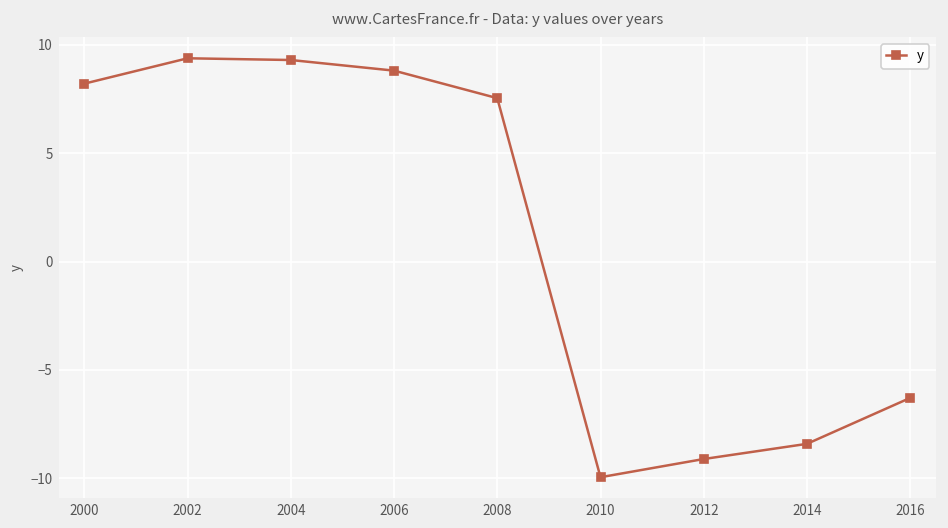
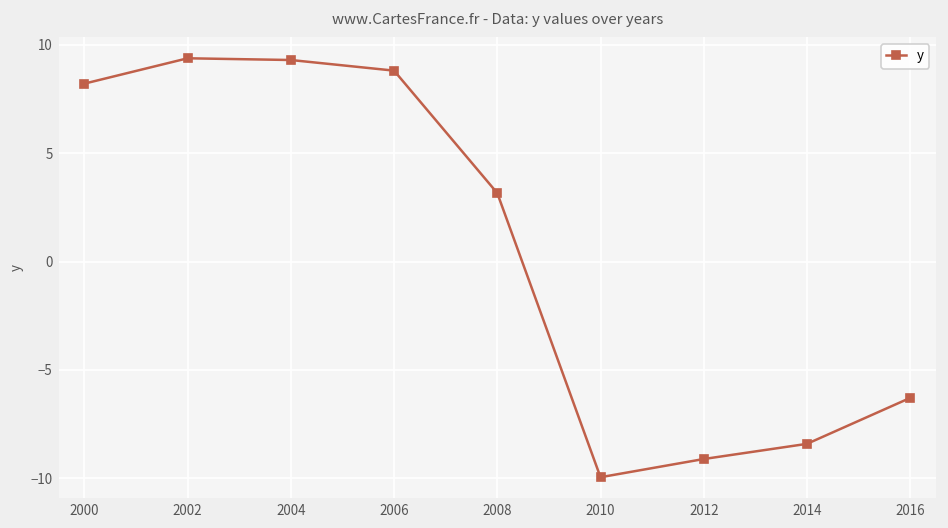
  {
    "2000": 8.2,
    "2002": 9.4,
    "2004": 9.3,
    "2006": 8.8,
-   "2008": 7.5,
+   "2008": 3.2,
    "2010": -10.0,
    "2012": -9.1,
    "2014": -8.4,
    "2016": -6.3
  }
